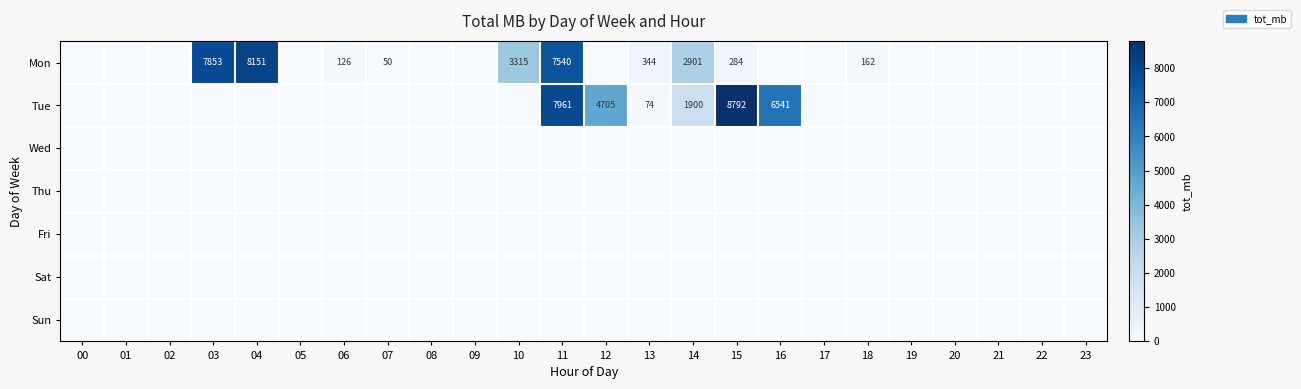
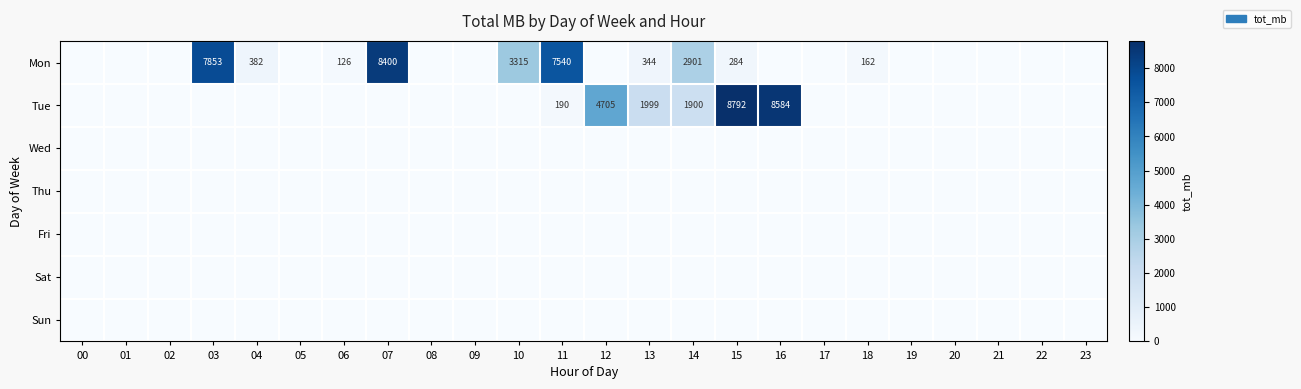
  {
    "Mon": {
      "03": 7853,
-     "04": 8151,
+     "04": 382,
      "06": 126,
-     "07": 50,
+     "07": 8400,
      "10": 3315,
      "11": 7540,
      "13": 344,
      "14": 2901,
      "15": 284,
      "18": 162
    },
    "Tue": {
-     "11": 7961,
+     "11": 190,
      "12": 4705,
-     "13": 74,
+     "13": 1999,
      "14": 1900,
      "15": 8792,
-     "16": 6541
+     "16": 8584
    }
  }
